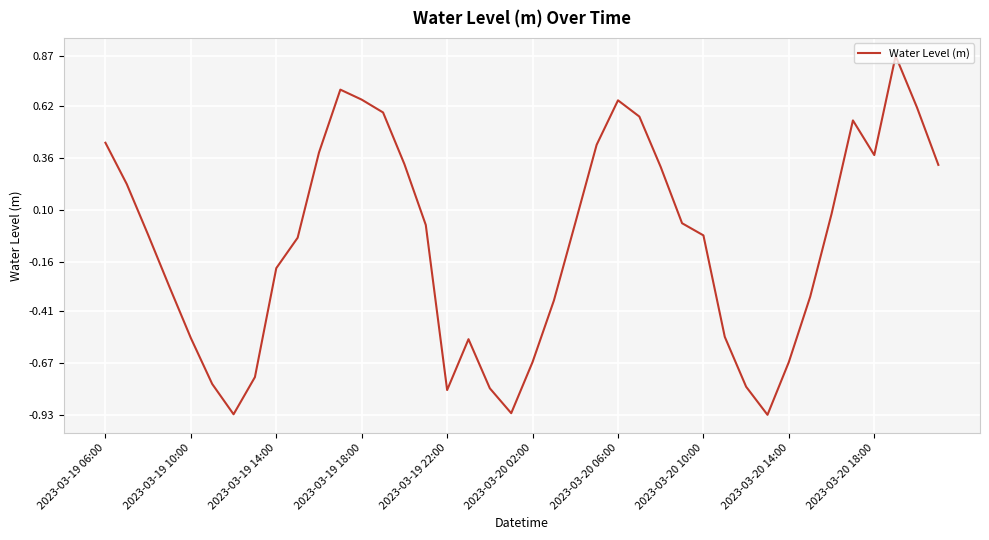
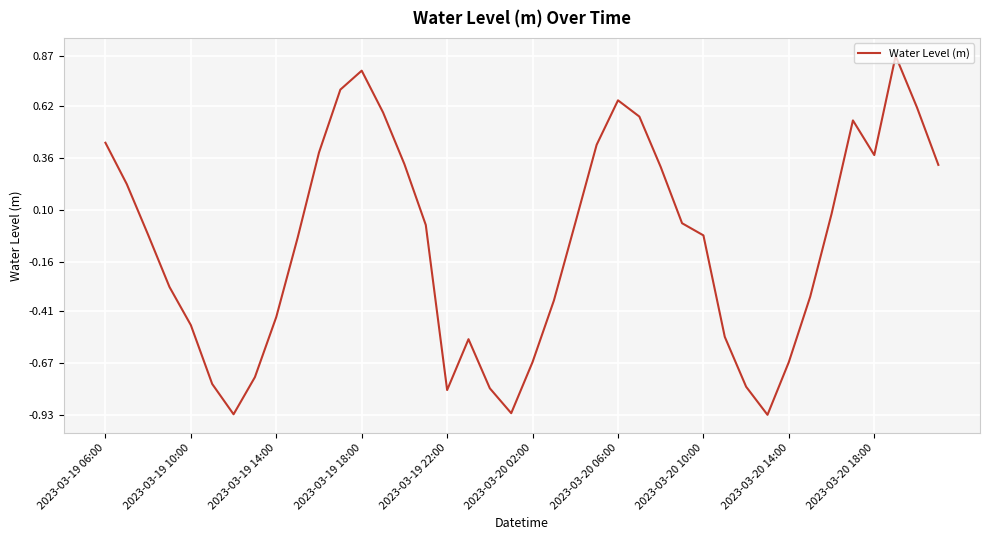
  {
    "2023-03-19 06:00": 0.44,
-   "2023-03-19 10:00": -0.54,
-   "2023-03-19 14:00": -0.19,
-   "2023-03-19 18:00": 0.65,
+   "2023-03-19 10:00": -0.48,
+   "2023-03-19 14:00": -0.44,
+   "2023-03-19 18:00": 0.80,
    "2023-03-19 22:00": -0.80,
    "2023-03-20 02:00": -0.66,
    "2023-03-20 06:00": 0.65,
    "2023-03-20 10:00": -0.03,
    "2023-03-20 14:00": -0.66,
    "2023-03-20 18:00": 0.37
  }
